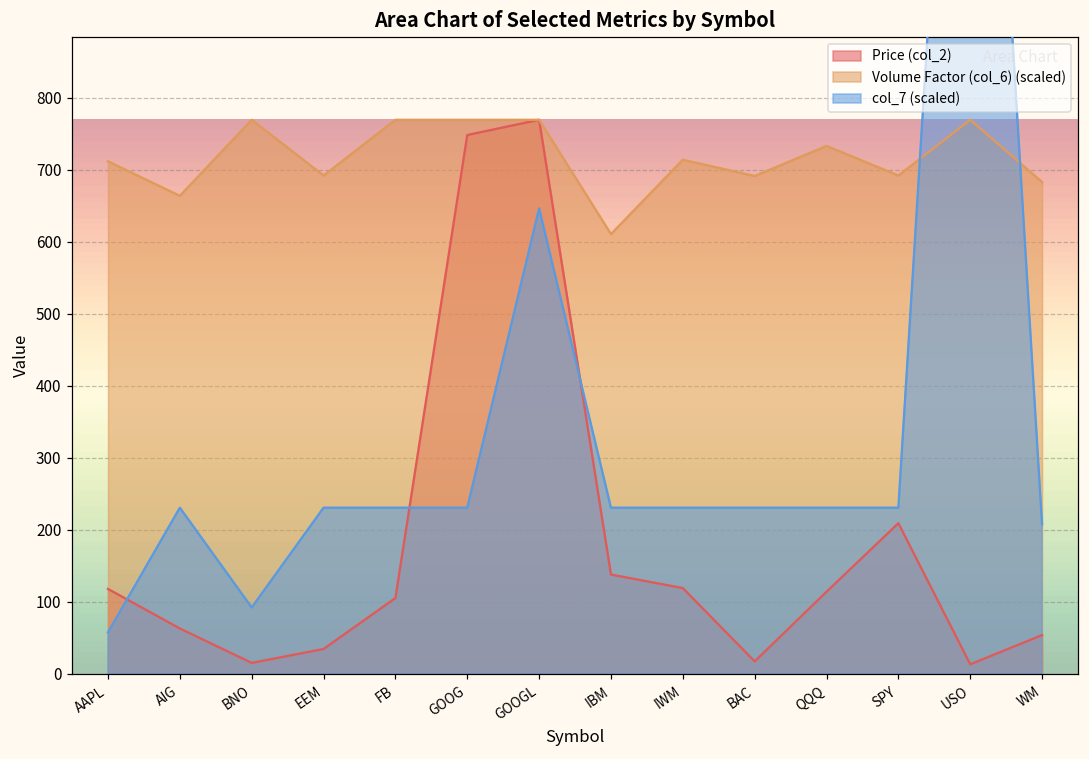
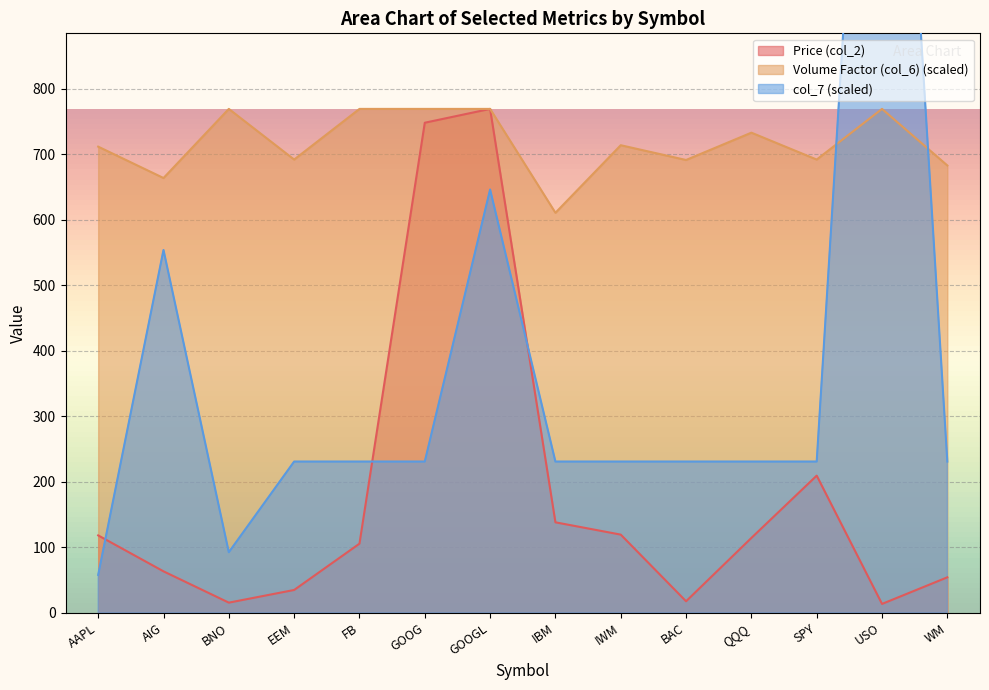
  {
    "col_7 (scaled)": {
      "AAPL": 60,
-     "AIG": 230,
+     "AIG": 550,
      "BNO": 90,
      "EEM": 230,
      "FB": 230,
      "GOOG": 230,
      "GOOGL": 650,
      "IBM": 230,
      "IWM": 230,
      "BAC": 230,
      "QQQ": 230,
      "SPY": 230,
-     "WM": 210
+     "WM": 230
    }
  }
